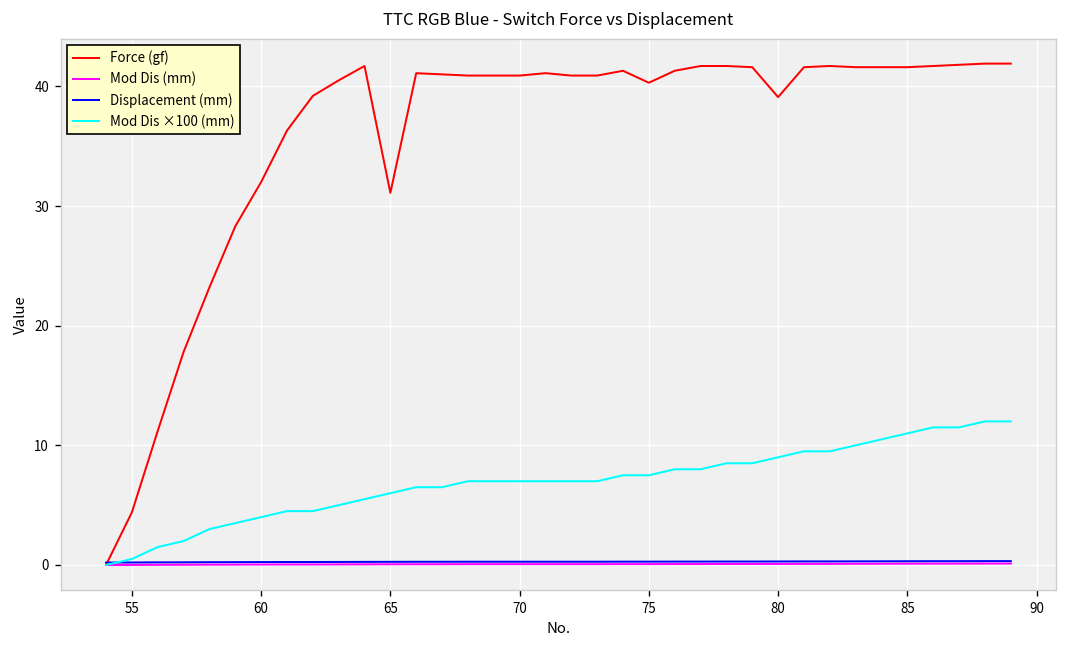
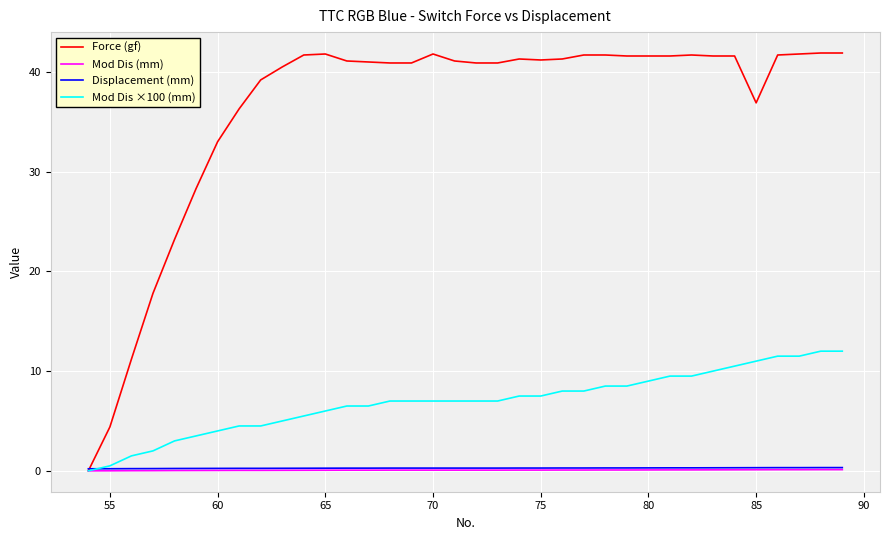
  {
    "Force (gf)": {
      "55": 4,
-     "60": 32,
-     "65": 31,
-     "70": 41,
-     "75": 40,
-     "80": 39,
-     "85": 42
+     "60": 33,
+     "65": 42,
+     "70": 42,
+     "75": 41,
+     "80": 42,
+     "85": 37
    },
    "Mod Dis ×100 (mm)": {
      "55": 1,
      "60": 4,
      "65": 6,
      "70": 7,
      "75": 8,
      "80": 9,
      "85": 11
    }
  }
